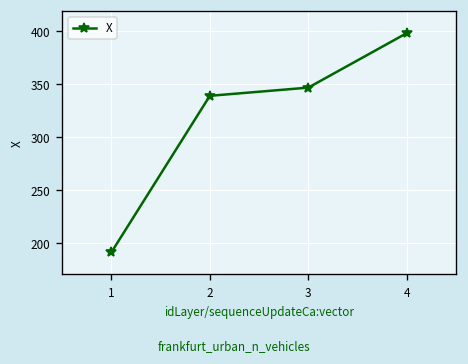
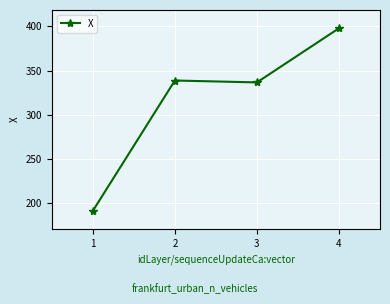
  {
    "1": 190,
    "2": 340,
-   "3": 350,
+   "3": 340,
    "4": 400
  }
